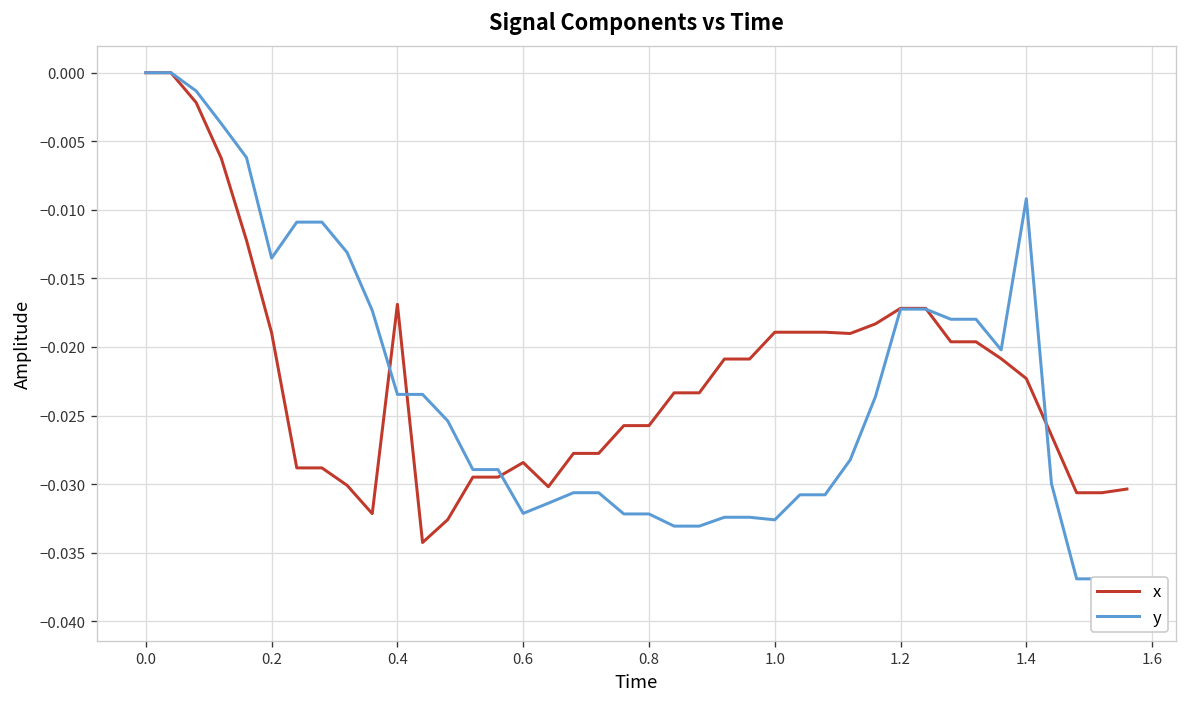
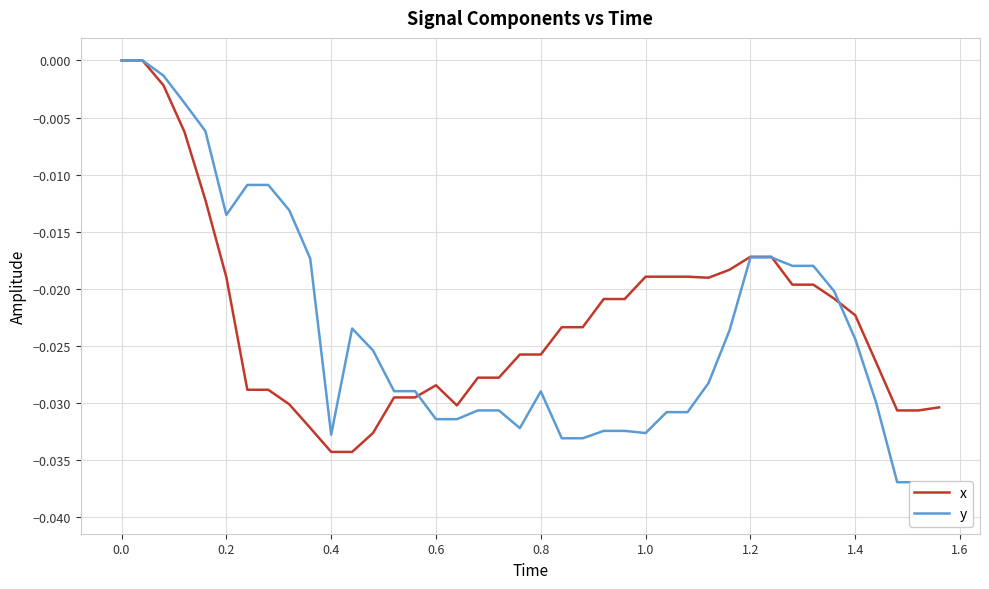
  {
    "x": {
      "0.2": -0.0190,
-     "0.4": -0.0169,
+     "0.4": -0.0343,
      "0.6": -0.0284,
      "0.8": -0.0257,
      "1.0": -0.0189,
      "1.4": -0.0223
    },
    "y": {
      "0.2": -0.0135,
-     "0.4": -0.0235,
-     "0.6": -0.0321,
-     "0.8": -0.0322,
+     "0.4": -0.0327,
+     "0.6": -0.0314,
+     "0.8": -0.0290,
      "1.0": -0.0326,
-     "1.4": -0.0092
+     "1.4": -0.0244
    }
  }
